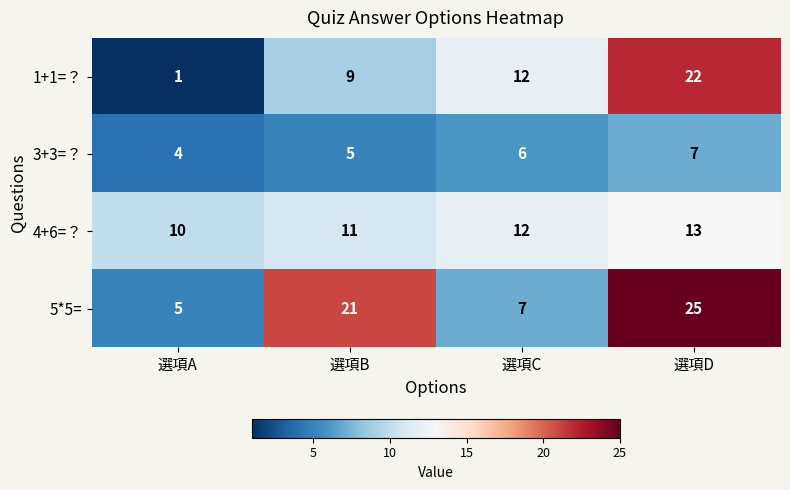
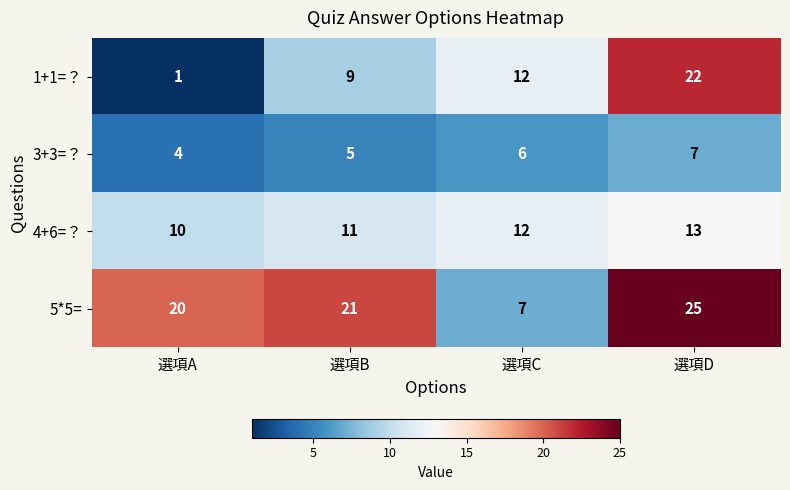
  {
    "1+1=？": {
      "選項A": 1,
      "選項B": 9,
      "選項C": 12,
      "選項D": 22
    },
    "3+3=？": {
      "選項A": 4,
      "選項B": 5,
      "選項C": 6,
      "選項D": 7
    },
    "4+6=？": {
      "選項A": 10,
      "選項B": 11,
      "選項C": 12,
      "選項D": 13
    },
    "5*5=": {
-     "選項A": 5,
+     "選項A": 20,
      "選項B": 21,
      "選項C": 7,
      "選項D": 25
    }
  }
